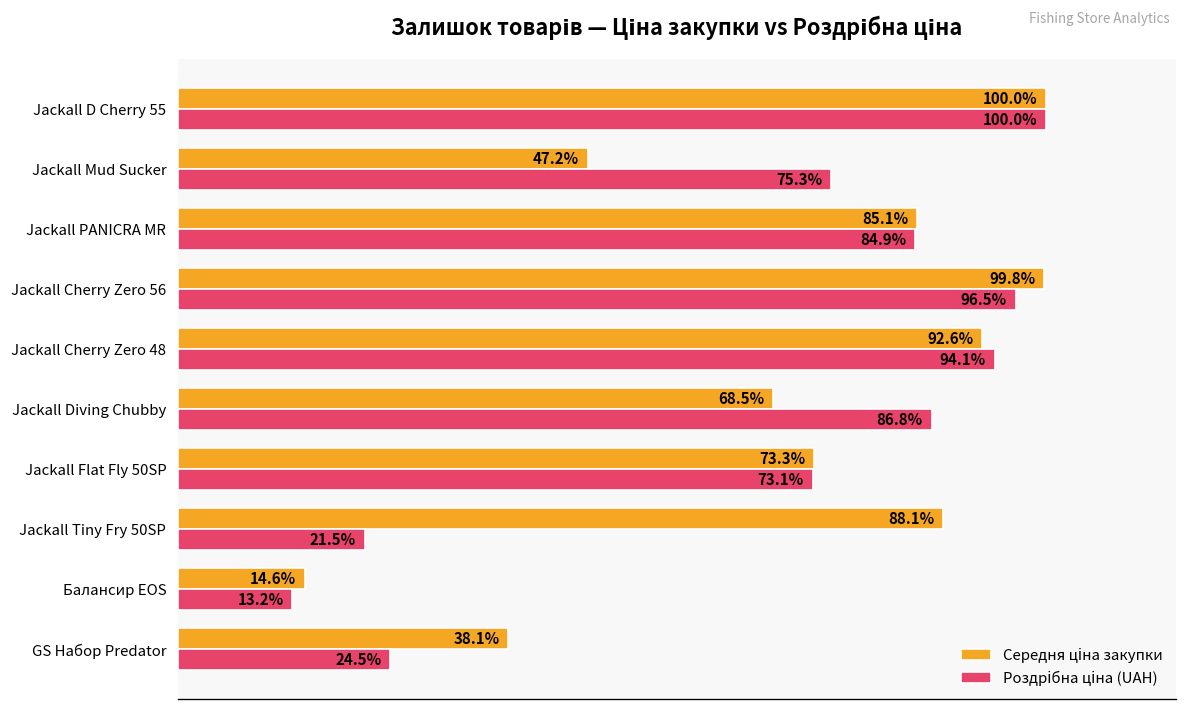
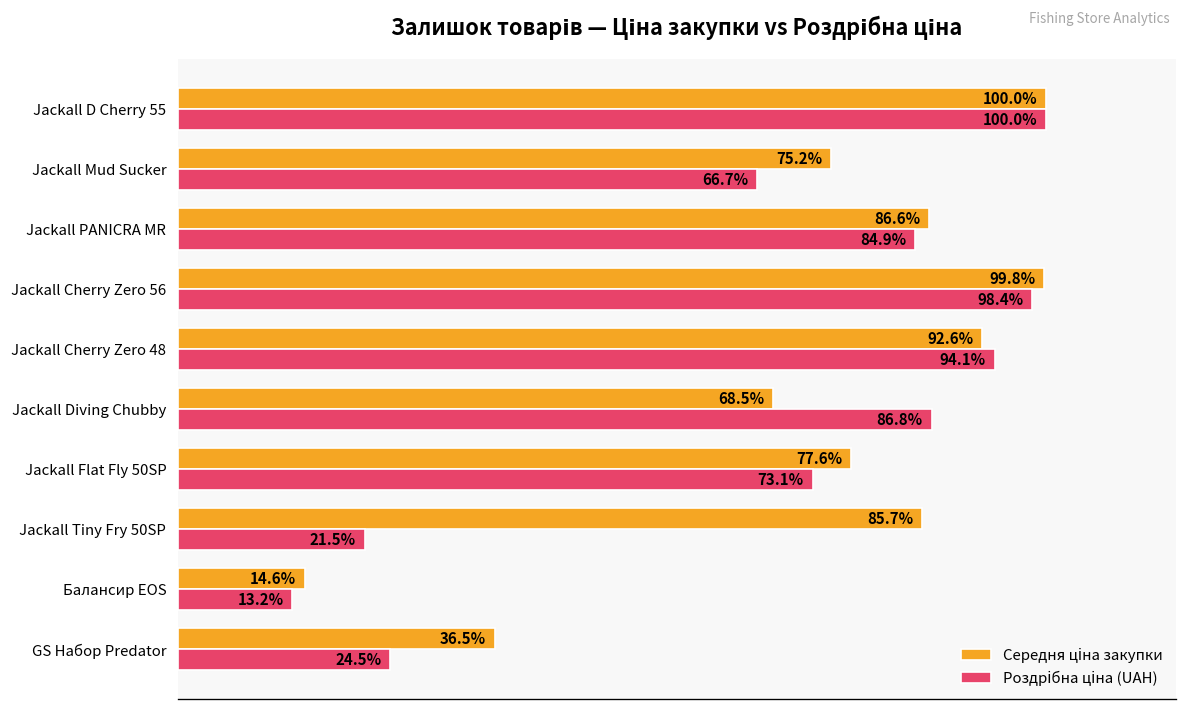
  {
    "Середня ціна закупки": {
      "Jackall D Cherry 55": "100.0%",
-     "Jackall Mud Sucker": "47.2%",
-     "Jackall PANICRA MR": "85.1%",
+     "Jackall Mud Sucker": "75.2%",
+     "Jackall PANICRA MR": "86.6%",
      "Jackall Cherry Zero 56": "99.8%",
      "Jackall Cherry Zero 48": "92.6%",
      "Jackall Diving Chubby": "68.5%",
-     "Jackall Flat Fly 50SP": "73.3%",
-     "Jackall Tiny Fry 50SP": "88.1%",
+     "Jackall Flat Fly 50SP": "77.6%",
+     "Jackall Tiny Fry 50SP": "85.7%",
      "Балансир EOS": "14.6%",
-     "GS Набор Predator": "38.1%"
+     "GS Набор Predator": "36.5%"
    },
    "Роздрібна ціна (UAH)": {
      "Jackall D Cherry 55": "100.0%",
-     "Jackall Mud Sucker": "75.3%",
+     "Jackall Mud Sucker": "66.7%",
      "Jackall PANICRA MR": "84.9%",
-     "Jackall Cherry Zero 56": "96.5%",
+     "Jackall Cherry Zero 56": "98.4%",
      "Jackall Cherry Zero 48": "94.1%",
      "Jackall Diving Chubby": "86.8%",
      "Jackall Flat Fly 50SP": "73.1%",
      "Jackall Tiny Fry 50SP": "21.5%",
      "Балансир EOS": "13.2%",
      "GS Набор Predator": "24.5%"
    }
  }
